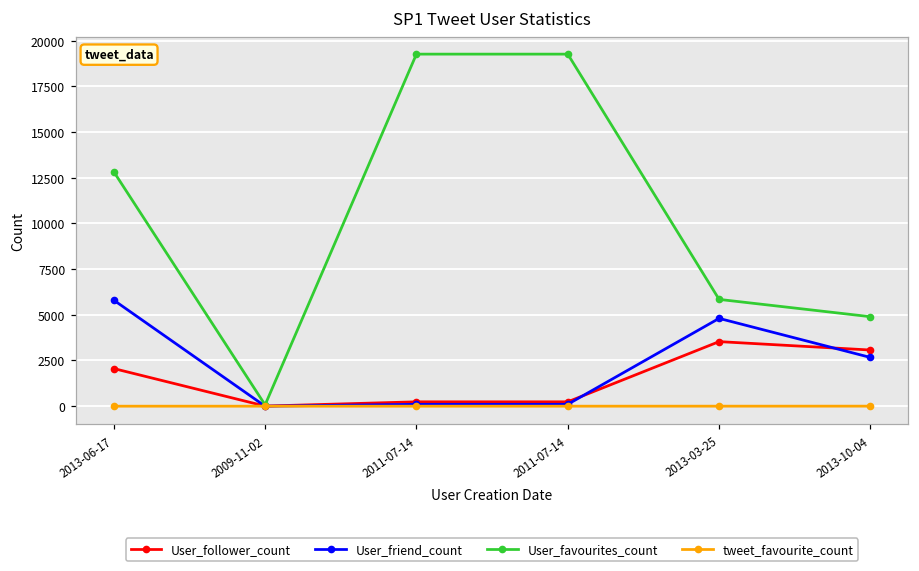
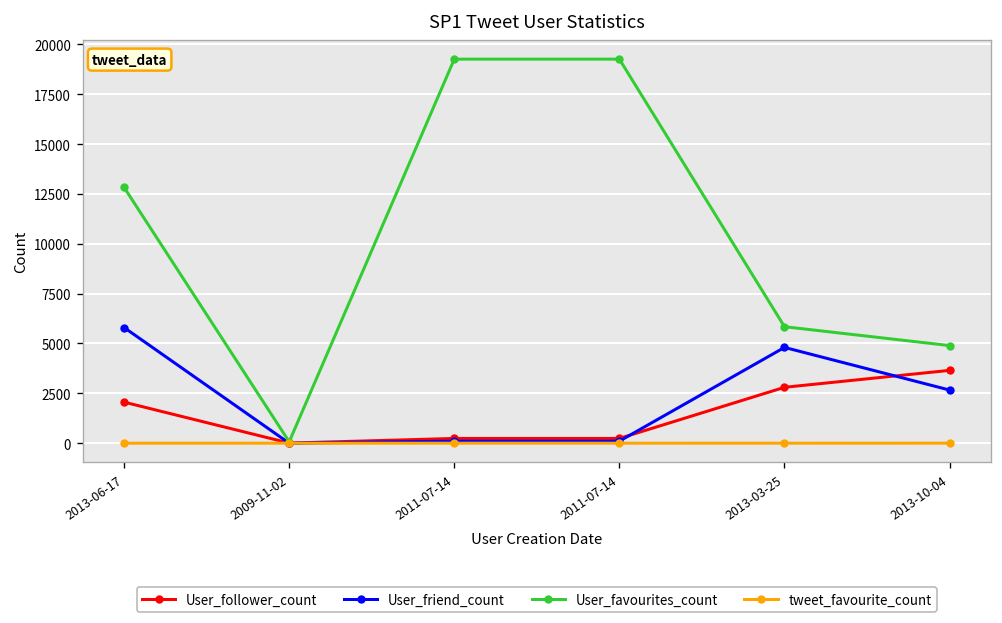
  {
    "User_follower_count": {
      "2013-06-17": 2100,
-     "2013-03-25": 3500,
-     "2013-10-04": 3100
+     "2013-03-25": 2800,
+     "2013-10-04": 3700
    },
    "User_friend_count": {
      "2013-06-17": 5800,
      "2013-03-25": 4800,
      "2013-10-04": 2700
    },
    "User_favourites_count": {
      "2013-06-17": 12800,
      "2013-03-25": 5800,
      "2013-10-04": 4900
    },
    "tweet_favourite_count": {
      "2013-06-17": 0,
      "2013-03-25": 0,
      "2013-10-04": 0
    }
  }
